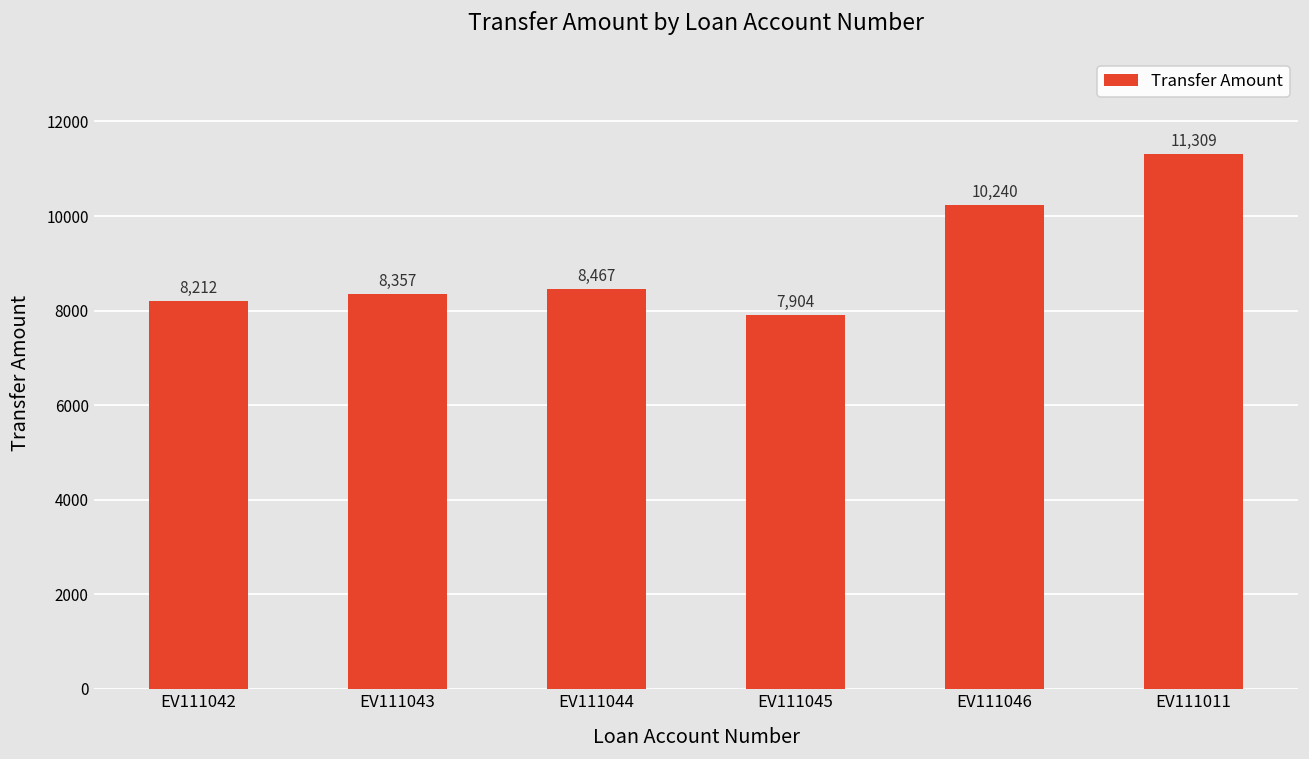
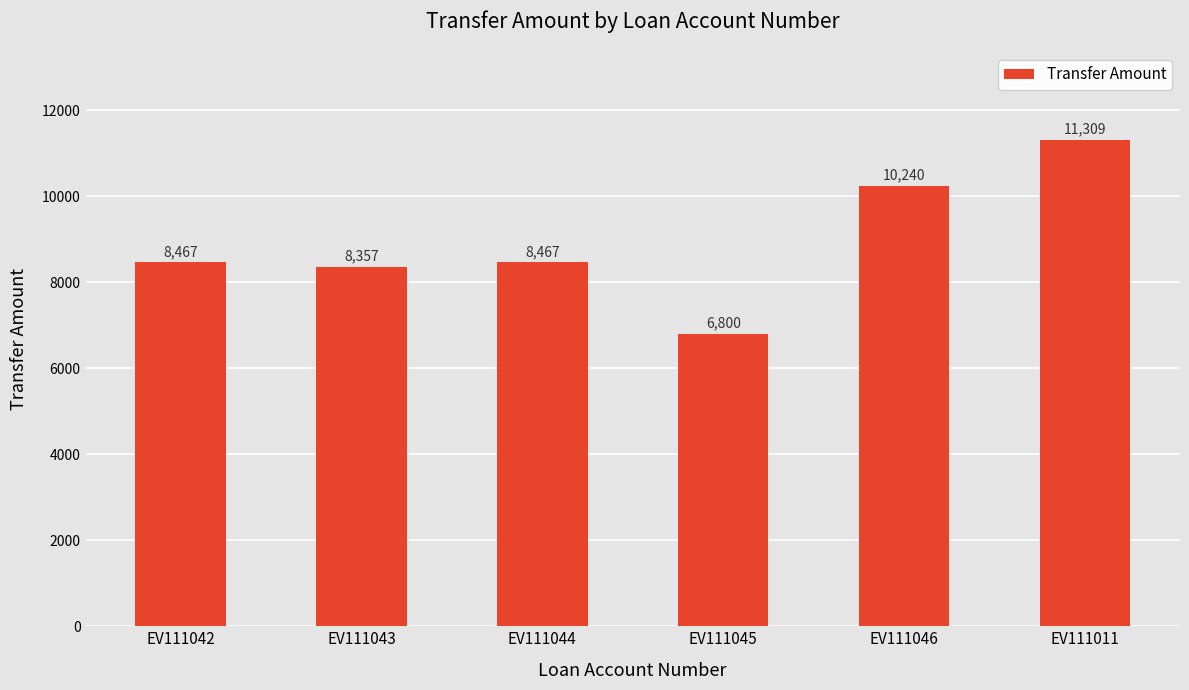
  {
-   "EV111042": "8,212",
+   "EV111042": "8,467",
    "EV111043": "8,357",
    "EV111044": "8,467",
-   "EV111045": "7,904",
+   "EV111045": "6,800",
    "EV111046": "10,240",
    "EV111011": "11,309"
  }
